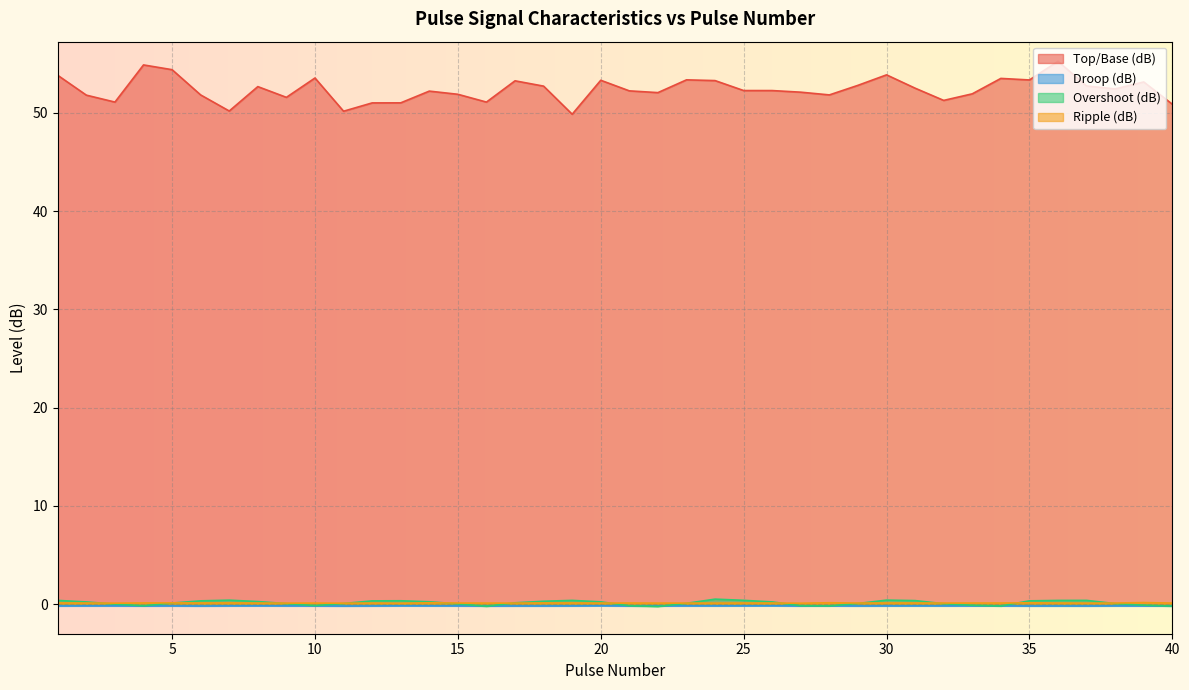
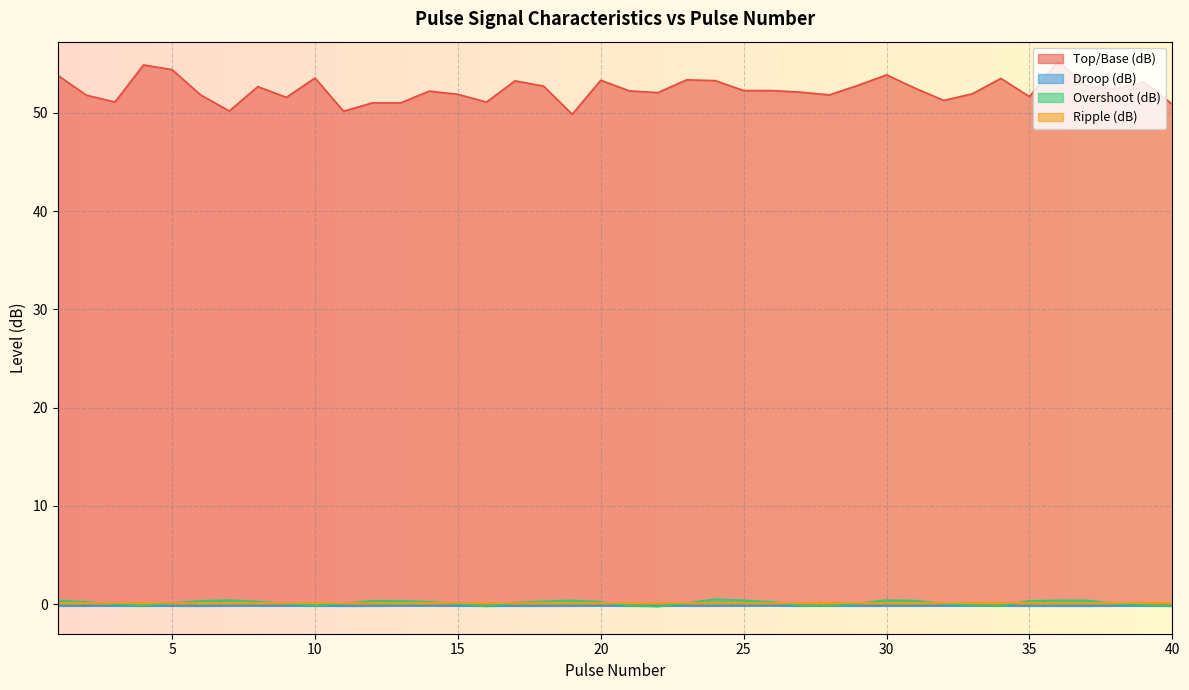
  {
    "Top/Base (dB)": {
      "5": 54,
      "10": 54,
      "15": 52,
      "20": 53,
      "25": 52,
      "30": 54,
-     "35": 53,
+     "35": 52,
      "40": 51
    }
  }
